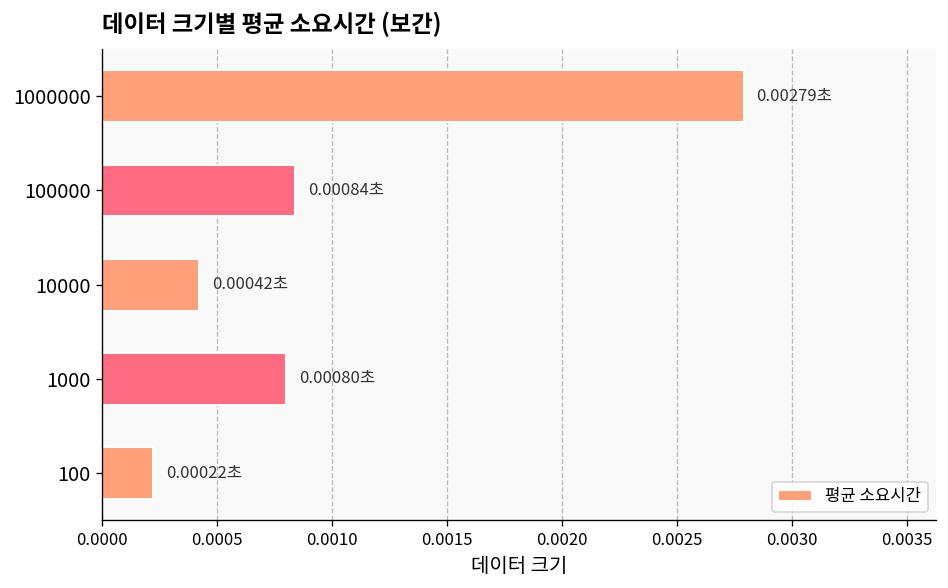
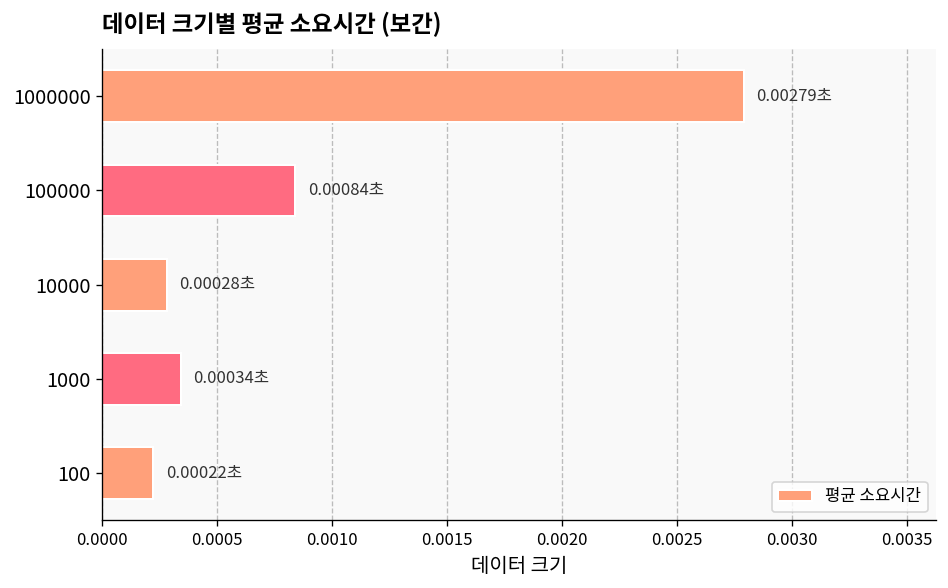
  {
    "1000000": "0.00279초",
    "100000": "0.00084초",
-   "10000": "0.00042초",
-   "1000": "0.00080초",
+   "10000": "0.00028초",
+   "1000": "0.00034초",
    "100": "0.00022초"
  }
